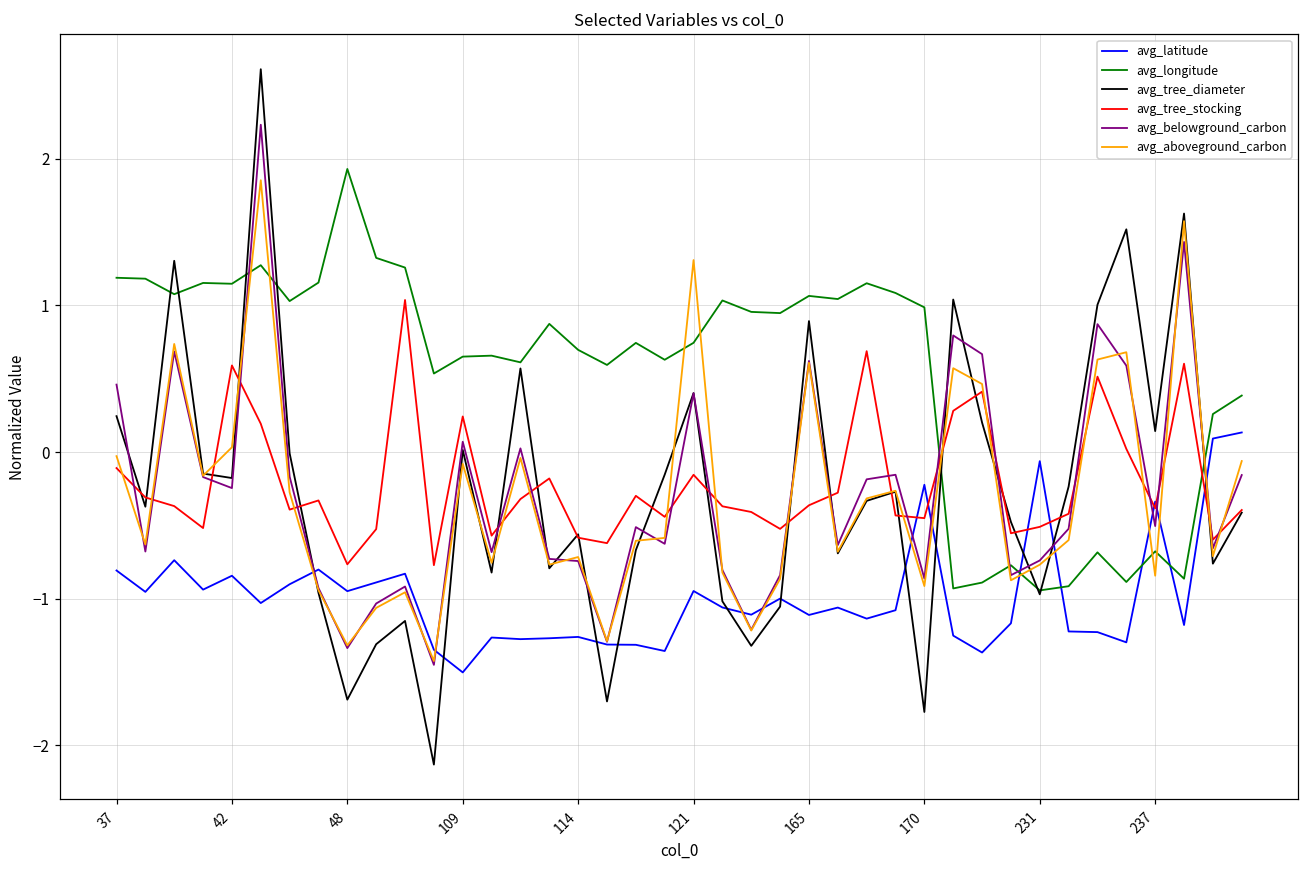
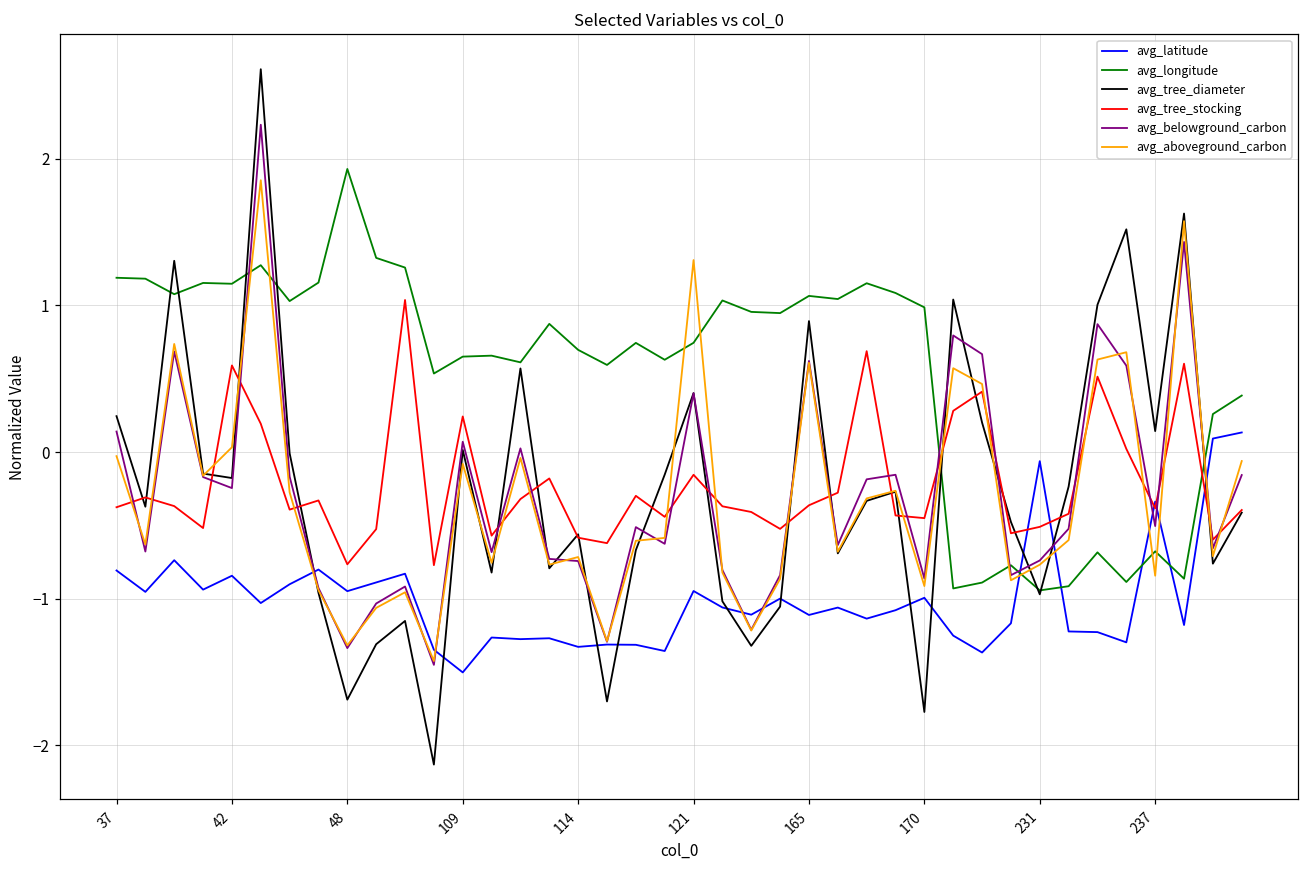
  {
    "avg_latitude": {
      "37": -0.81,
      "42": -0.84,
      "48": -0.95,
      "109": -1.50,
-     "114": -1.26,
+     "114": -1.33,
      "121": -0.95,
      "165": -1.11,
-     "170": -0.22,
+     "170": -0.99,
      "231": -0.06,
      "237": -0.34
    },
    "avg_longitude": {
      "37": 1.19,
      "42": 1.15,
      "48": 1.93,
      "109": 0.65,
      "114": 0.70,
      "121": 0.75,
      "165": 1.06,
      "170": 0.99,
      "231": -0.94,
      "237": -0.68
    },
    "avg_tree_diameter": {
      "37": 0.24,
      "42": -0.18,
      "48": -1.69,
      "109": 0.01,
      "114": -0.56,
      "165": 0.89,
      "170": -1.77,
      "231": -0.97,
      "237": 0.14
    },
    "avg_tree_stocking": {
-     "37": -0.11,
+     "37": -0.38,
      "42": 0.59,
      "48": -0.77,
      "109": 0.24,
      "114": -0.58,
      "121": -0.15,
      "165": -0.36,
      "170": -0.45,
      "231": -0.51,
      "237": -0.38
    },
    "avg_belowground_carbon": {
-     "37": 0.46,
+     "37": 0.14,
      "42": -0.25,
      "109": 0.07,
      "114": -0.74,
      "170": -0.86,
      "231": -0.74,
      "237": -0.50
    },
    "avg_aboveground_carbon": {
      "37": -0.03,
      "42": 0.03,
      "109": -0.08,
      "114": -0.72,
      "121": 1.31,
      "170": -0.91,
      "231": -0.77,
      "237": -0.84
    }
  }
